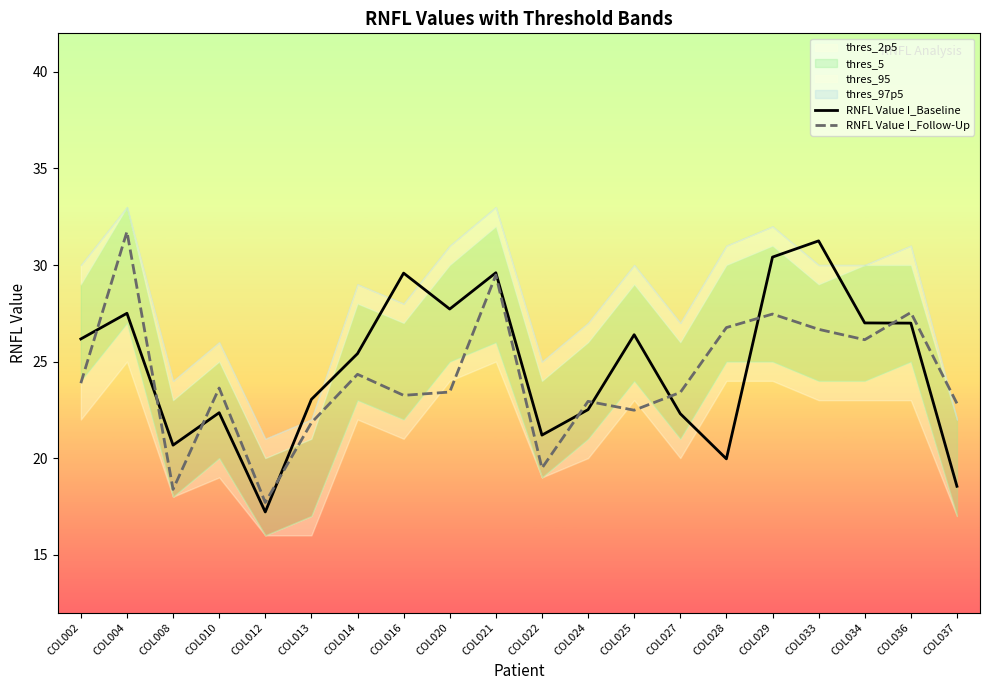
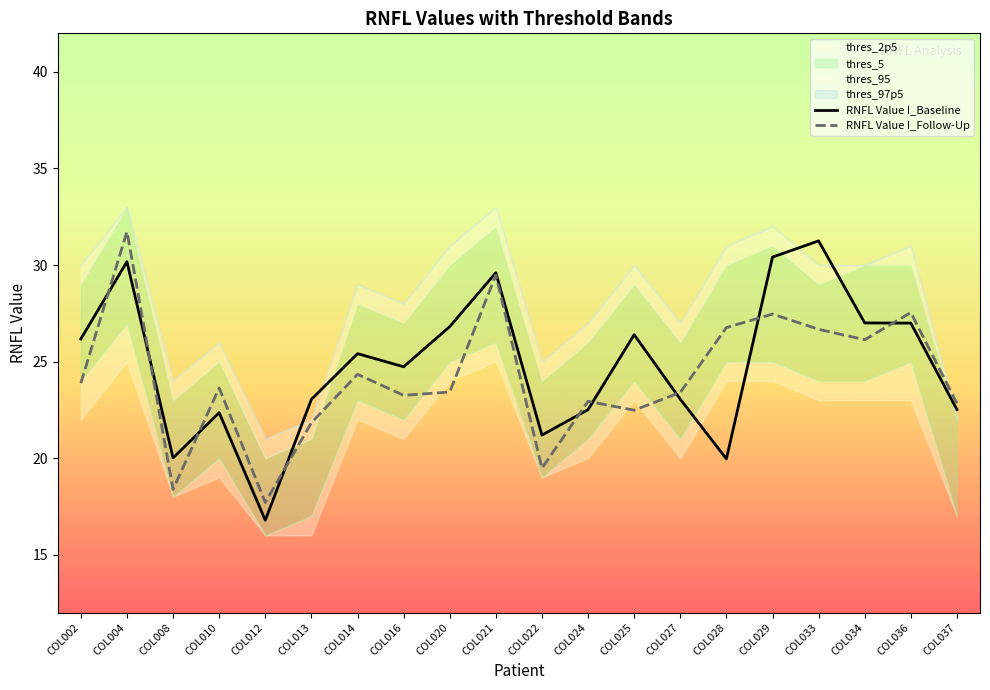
  {
    "RNFL Value I_Baseline": {
      "COL002": 26.2,
-     "COL004": 27.5,
-     "COL008": 20.7,
+     "COL004": 30.2,
+     "COL008": 20.0,
      "COL010": 22.4,
-     "COL012": 17.2,
+     "COL012": 16.8,
      "COL013": 23.0,
      "COL014": 25.4,
-     "COL016": 29.6,
-     "COL020": 27.7,
+     "COL016": 24.7,
+     "COL020": 26.8,
      "COL022": 21.2,
      "COL024": 22.5,
      "COL025": 26.4,
-     "COL027": 22.3,
+     "COL027": 23.1,
      "COL028": 20.0,
      "COL029": 30.4,
      "COL033": 31.3,
      "COL034": 27.0,
      "COL036": 27.0,
-     "COL037": 18.5
+     "COL037": 22.5
    }
  }
